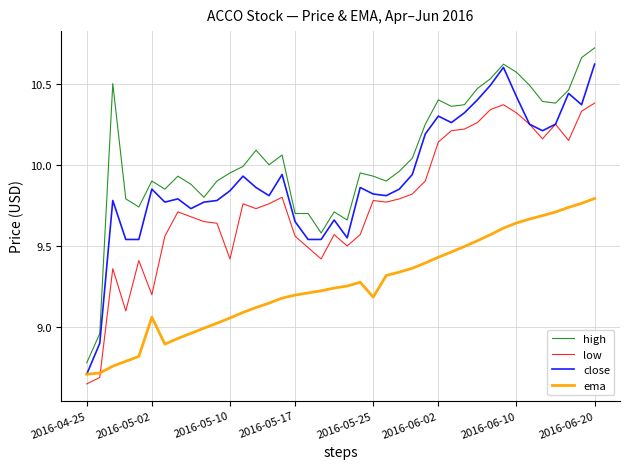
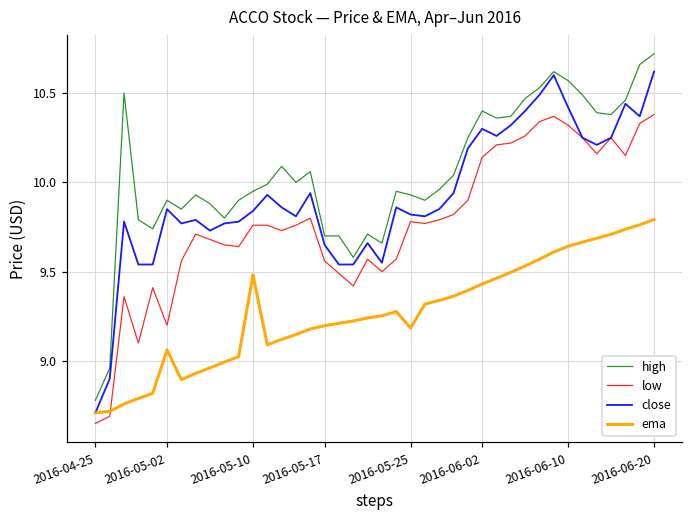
  {
    "high": {
      "2016-04-25": 8.78,
      "2016-05-02": 9.90,
      "2016-05-10": 9.95,
      "2016-05-17": 9.70,
      "2016-05-25": 9.93,
      "2016-06-02": 10.40,
      "2016-06-10": 10.57,
      "2016-06-20": 10.72
    },
    "low": {
      "2016-04-25": 8.65,
      "2016-05-02": 9.20,
-     "2016-05-10": 9.42,
+     "2016-05-10": 9.76,
      "2016-05-17": 9.56,
      "2016-05-25": 9.78,
      "2016-06-02": 10.14,
      "2016-06-10": 10.32,
      "2016-06-20": 10.38
    },
    "close": {
      "2016-05-02": 9.85,
      "2016-05-10": 9.84,
      "2016-05-17": 9.65,
      "2016-05-25": 9.82,
      "2016-06-02": 10.30,
      "2016-06-10": 10.42,
      "2016-06-20": 10.62
    },
    "ema": {
      "2016-05-02": 9.06,
-     "2016-05-10": 9.06,
+     "2016-05-10": 9.48,
      "2016-05-17": 9.20,
      "2016-05-25": 9.18,
      "2016-06-02": 9.43,
      "2016-06-10": 9.64,
      "2016-06-20": 9.79
    }
  }
